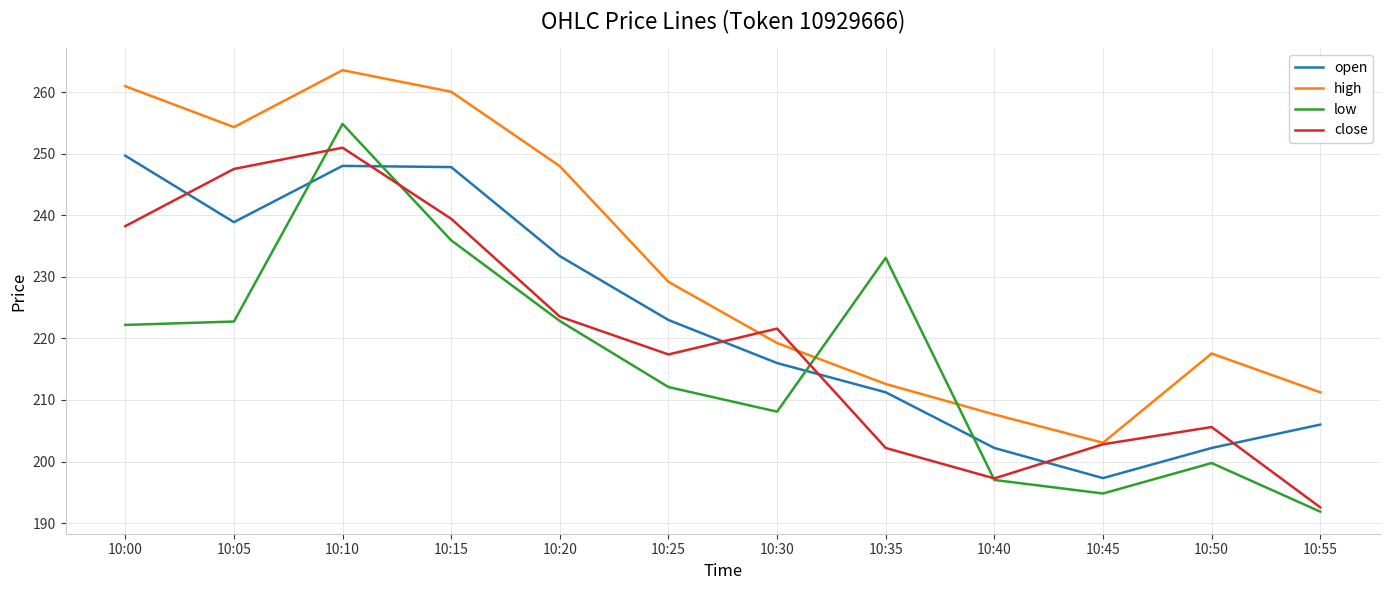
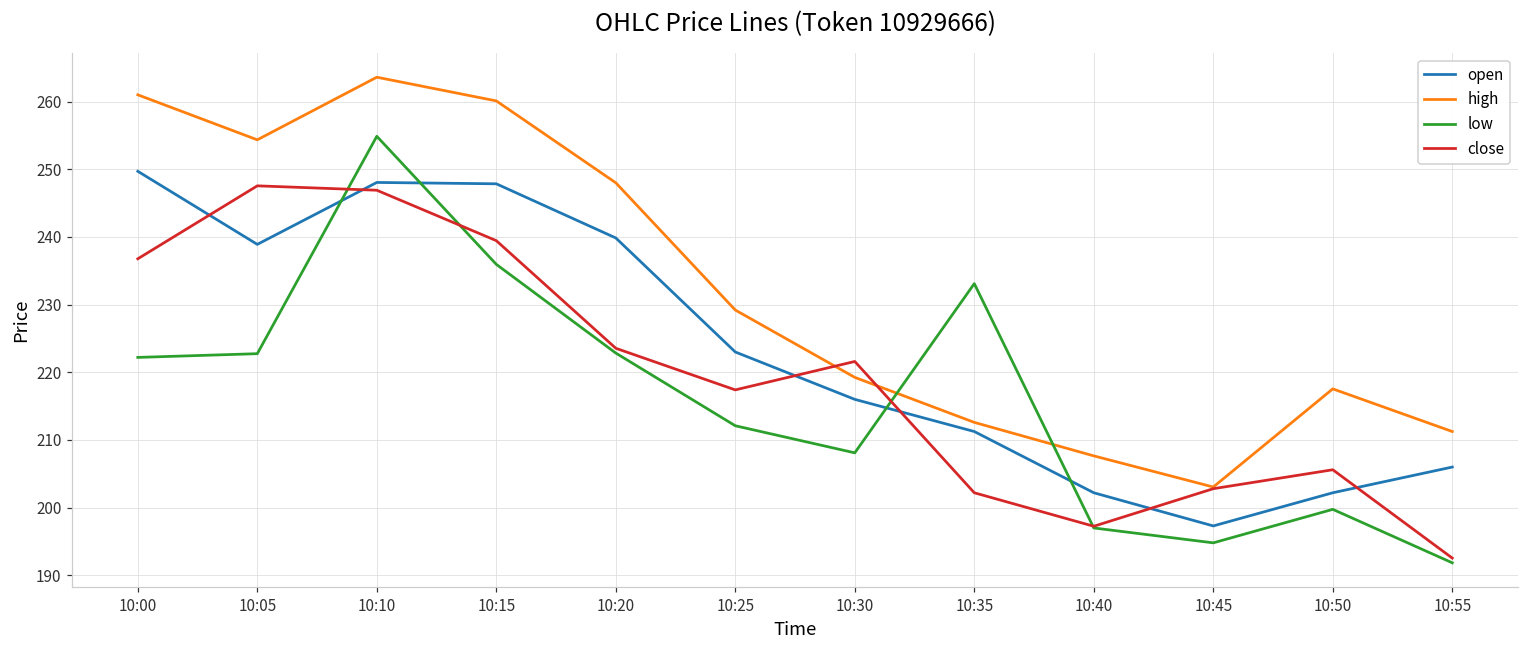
  {
    "open": {
      "10:00": 250,
      "10:05": 239,
      "10:10": 248,
      "10:15": 248,
-     "10:20": 233,
+     "10:20": 240,
      "10:25": 223,
      "10:30": 216,
      "10:35": 211,
      "10:40": 202,
      "10:45": 197,
      "10:50": 202,
      "10:55": 206
    },
    "high": {
      "10:00": 261,
      "10:05": 254,
      "10:10": 264,
      "10:15": 260,
      "10:20": 248,
      "10:25": 229,
      "10:30": 219,
      "10:35": 213,
      "10:40": 208,
      "10:50": 218,
      "10:55": 211
    },
    "low": {
      "10:00": 222,
      "10:05": 223,
      "10:10": 255,
      "10:15": 236,
      "10:20": 223,
      "10:25": 212,
      "10:30": 208,
      "10:35": 233,
      "10:45": 195,
      "10:50": 200,
      "10:55": 192
    },
    "close": {
-     "10:00": 238,
+     "10:00": 237,
      "10:05": 248,
-     "10:10": 251,
+     "10:10": 247,
      "10:15": 239,
      "10:20": 224,
      "10:25": 217,
      "10:30": 222,
      "10:35": 202,
      "10:50": 206,
      "10:55": 193
    }
  }
